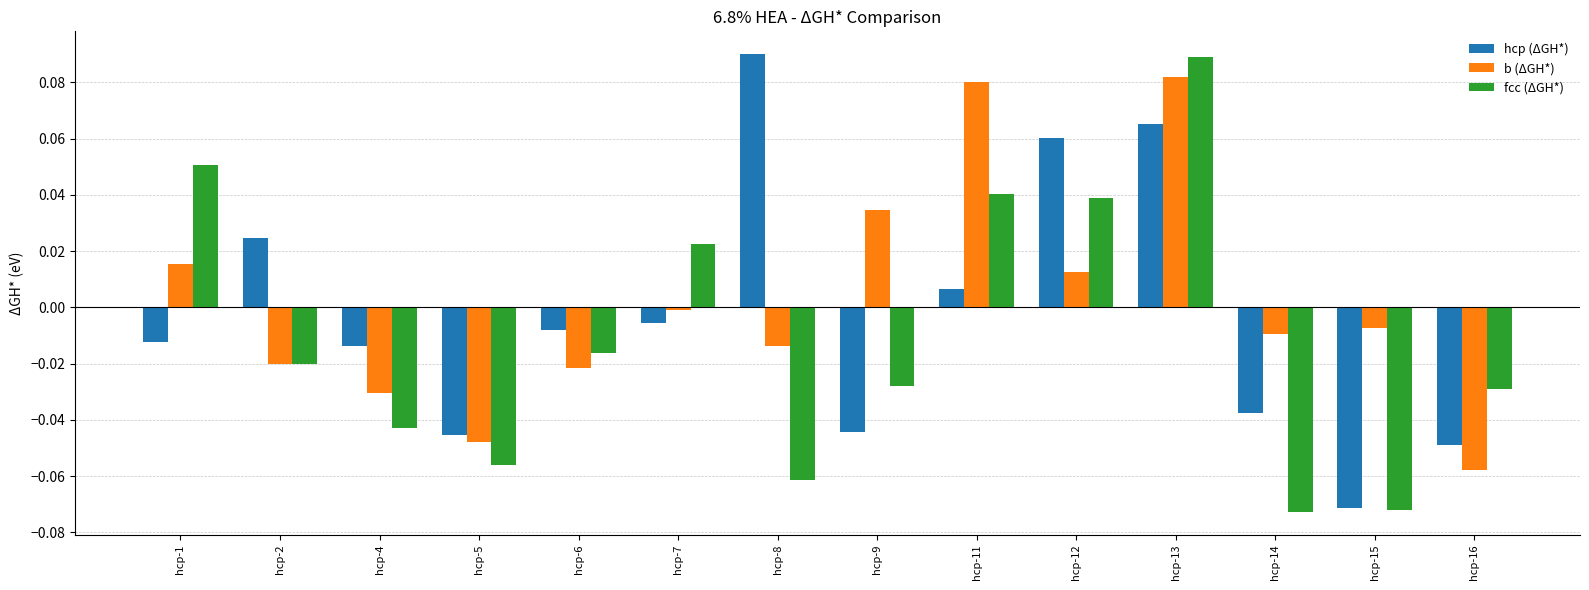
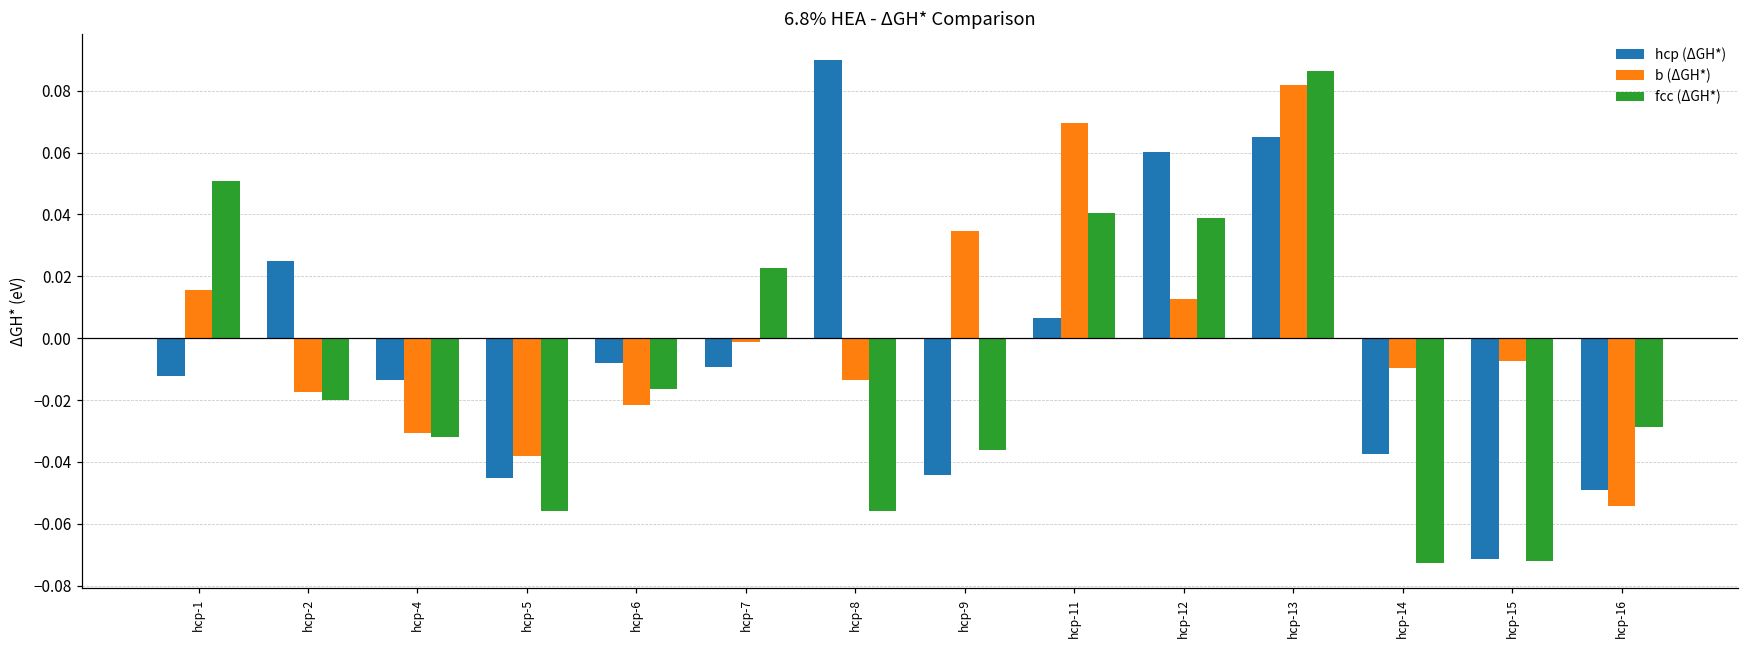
  {
    "hcp (ΔGH*)": {
      "hcp-1": -0.012,
      "hcp-2": 0.025,
      "hcp-4": -0.014,
      "hcp-5": -0.045,
      "hcp-6": -0.008,
-     "hcp-7": -0.006,
+     "hcp-7": -0.009,
      "hcp-8": 0.090,
      "hcp-9": -0.044,
      "hcp-11": 0.007,
      "hcp-12": 0.060,
      "hcp-13": 0.065,
      "hcp-14": -0.037,
      "hcp-15": -0.071,
      "hcp-16": -0.049
    },
    "b (ΔGH*)": {
      "hcp-1": 0.015,
-     "hcp-2": -0.020,
+     "hcp-2": -0.017,
      "hcp-4": -0.031,
-     "hcp-5": -0.048,
+     "hcp-5": -0.038,
      "hcp-6": -0.022,
      "hcp-7": -0.001,
      "hcp-8": -0.014,
      "hcp-9": 0.035,
-     "hcp-11": 0.080,
+     "hcp-11": 0.070,
      "hcp-12": 0.013,
      "hcp-13": 0.082,
      "hcp-14": -0.010,
      "hcp-15": -0.007,
-     "hcp-16": -0.058
+     "hcp-16": -0.054
    },
    "fcc (ΔGH*)": {
      "hcp-1": 0.051,
      "hcp-2": -0.020,
-     "hcp-4": -0.043,
+     "hcp-4": -0.032,
      "hcp-5": -0.056,
      "hcp-6": -0.016,
      "hcp-7": 0.023,
-     "hcp-8": -0.061,
-     "hcp-9": -0.028,
+     "hcp-8": -0.056,
+     "hcp-9": -0.036,
      "hcp-11": 0.040,
      "hcp-12": 0.039,
-     "hcp-13": 0.089,
+     "hcp-13": 0.086,
      "hcp-14": -0.073,
      "hcp-15": -0.072,
      "hcp-16": -0.029
    }
  }
